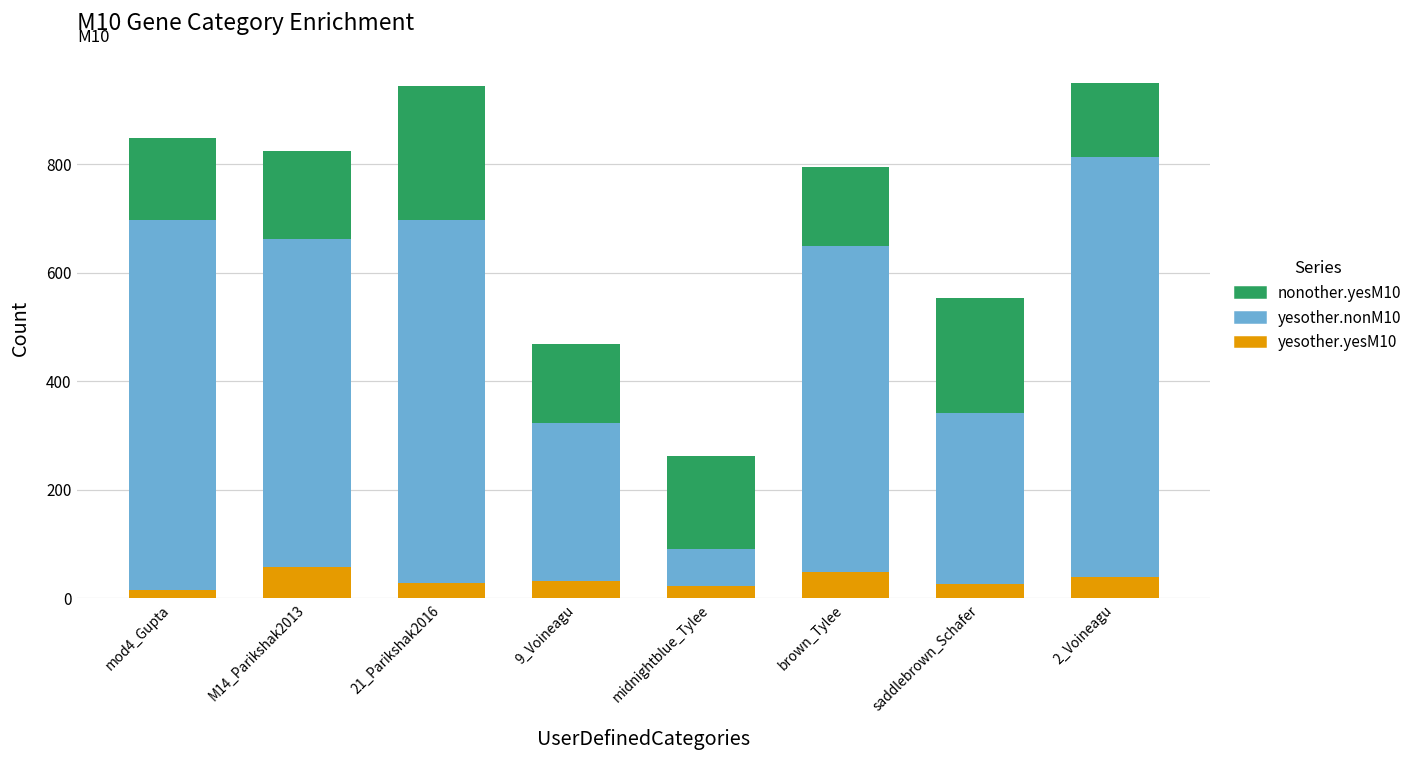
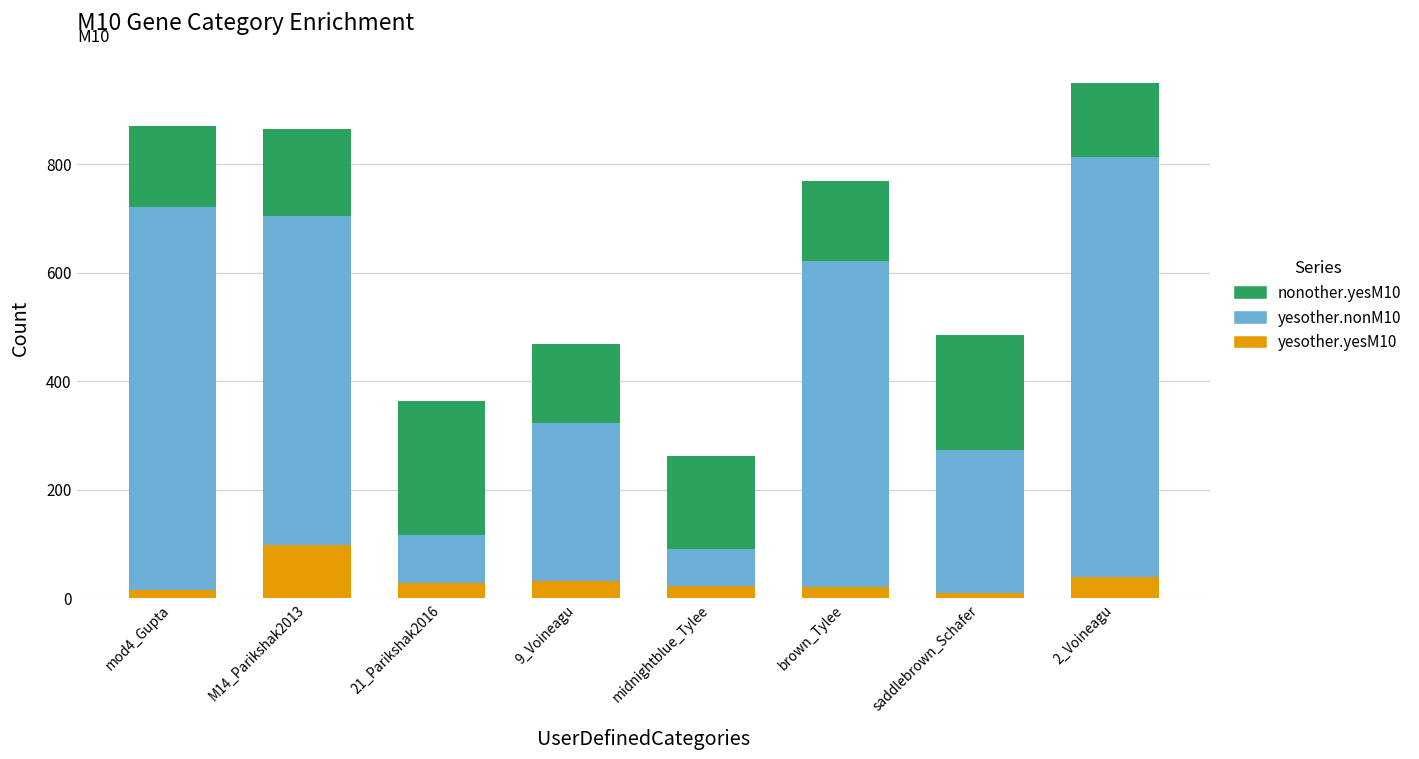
  {
    "yesother.yesM10": {
      "mod4_Gupta": 20,
-     "M14_Parikshak2013": 60,
+     "M14_Parikshak2013": 100,
      "21_Parikshak2016": 30,
      "9_Voineagu": 30,
      "midnightblue_Tylee": 20,
-     "brown_Tylee": 50,
-     "saddlebrown_Schafer": 30,
+     "brown_Tylee": 20,
+     "saddlebrown_Schafer": 10,
      "2_Voineagu": 40
    },
    "yesother.nonM10": {
-     "mod4_Gupta": 680,
+     "mod4_Gupta": 710,
      "M14_Parikshak2013": 610,
-     "21_Parikshak2016": 670,
+     "21_Parikshak2016": 90,
      "9_Voineagu": 290,
      "midnightblue_Tylee": 70,
      "brown_Tylee": 600,
-     "saddlebrown_Schafer": 320,
+     "saddlebrown_Schafer": 270,
      "2_Voineagu": 770
    },
    "nonother.yesM10": {
      "mod4_Gupta": 150,
      "M14_Parikshak2013": 160,
      "21_Parikshak2016": 250,
      "9_Voineagu": 150,
      "midnightblue_Tylee": 170,
      "brown_Tylee": 150,
      "saddlebrown_Schafer": 210,
      "2_Voineagu": 140
    }
  }
